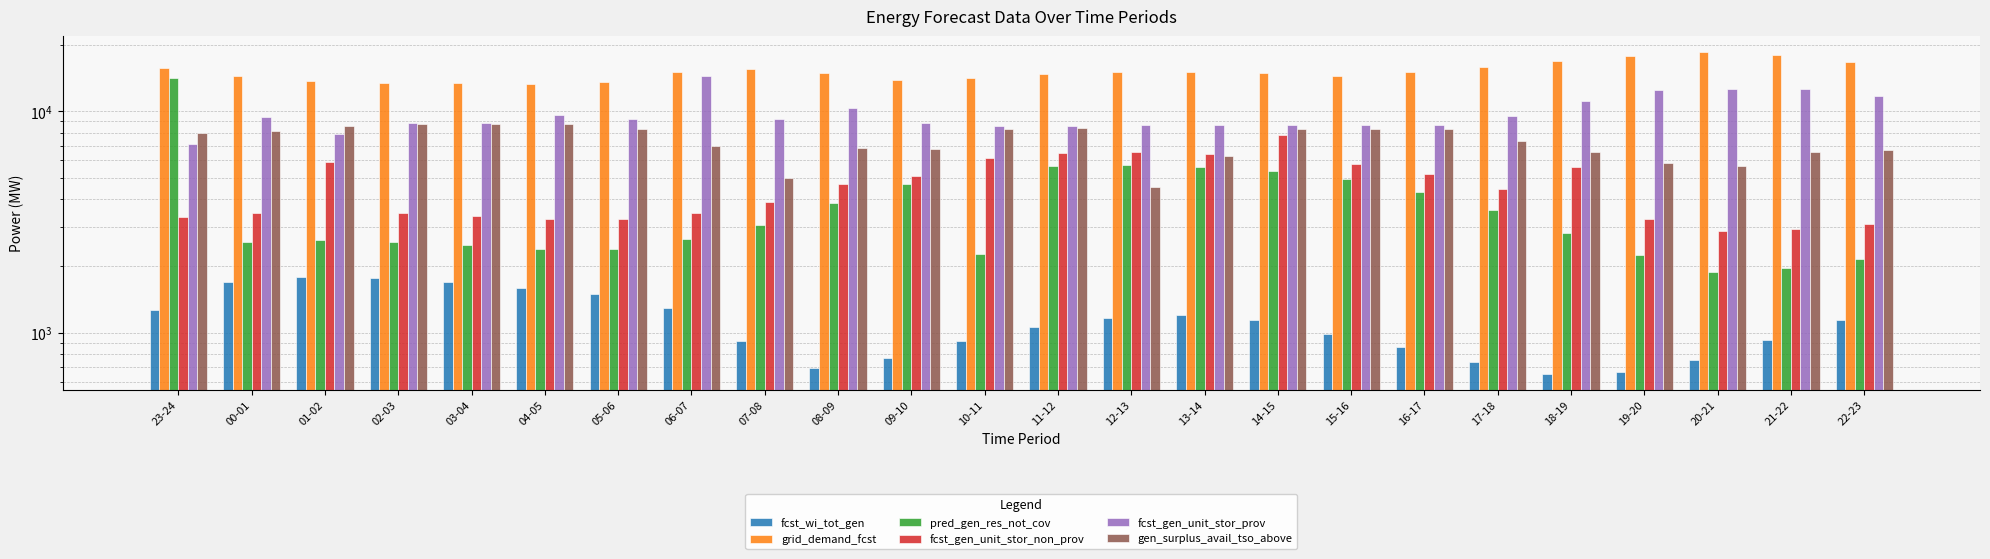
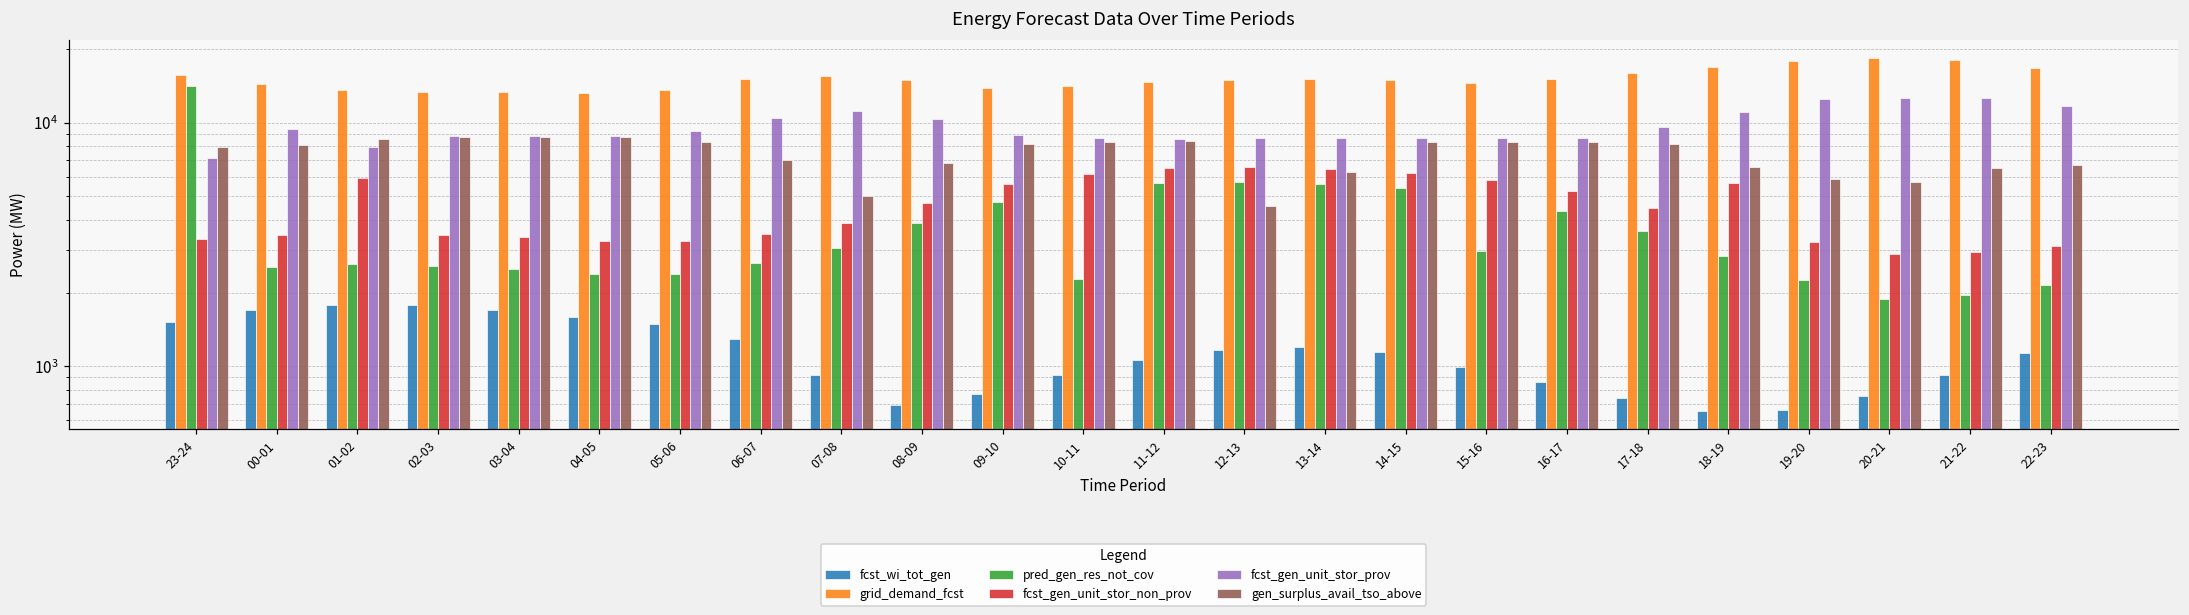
  {
    "fcst_wi_tot_gen": {
-     "23-24": 1300,
+     "23-24": 1500,
      "00-01": 1700,
      "01-02": 1800,
      "02-03": 1800,
      "03-04": 1700,
      "04-05": 1600,
      "05-06": 1500,
      "06-07": 1300,
      "07-08": 920,
      "08-09": 690,
      "09-10": 770,
      "10-11": 920,
      "11-12": 1100,
      "12-13": 1200,
      "13-14": 1200,
      "14-15": 1100,
      "15-16": 1000,
      "16-17": 860,
      "17-18": 740,
      "18-19": 660,
      "19-20": 660,
      "20-21": 760,
      "21-22": 930,
      "22-23": 1100
    },
    "grid_demand_fcst": {
      "23-24": 16000,
      "00-01": 14000,
      "01-02": 14000,
      "02-03": 13000,
      "03-04": 13000,
      "04-05": 13000,
      "05-06": 14000,
      "06-07": 15000,
      "07-08": 16000,
      "08-09": 15000,
      "09-10": 14000,
      "10-11": 14000,
      "11-12": 15000,
      "12-13": 15000,
      "13-14": 15000,
      "14-15": 15000,
      "15-16": 14000,
      "16-17": 15000,
      "17-18": 16000,
      "18-19": 17000,
      "19-20": 18000,
      "20-21": 18000,
      "21-22": 18000,
      "22-23": 17000
    },
    "pred_gen_res_not_cov": {
      "23-24": 14000,
      "00-01": 2600,
      "01-02": 2600,
      "02-03": 2600,
      "03-04": 2500,
      "04-05": 2400,
      "05-06": 2400,
      "06-07": 2700,
      "07-08": 3100,
      "08-09": 3900,
      "09-10": 4700,
      "10-11": 2300,
      "11-12": 5600,
      "12-13": 5700,
      "13-14": 5600,
      "14-15": 5400,
-     "15-16": 4900,
+     "15-16": 3000,
      "16-17": 4300,
      "17-18": 3600,
      "18-19": 2800,
      "19-20": 2200,
      "20-21": 1900,
      "21-22": 2000,
      "22-23": 2200
    },
    "fcst_gen_unit_stor_non_prov": {
      "23-24": 3300,
      "00-01": 3500,
      "01-02": 5900,
      "02-03": 3500,
      "03-04": 3400,
      "04-05": 3300,
      "05-06": 3300,
      "06-07": 3500,
      "07-08": 3900,
      "08-09": 4700,
-     "09-10": 5100,
+     "09-10": 5600,
      "10-11": 6200,
      "11-12": 6500,
      "12-13": 6600,
      "13-14": 6400,
-     "14-15": 7800,
+     "14-15": 6200,
      "15-16": 5800,
      "16-17": 5200,
      "17-18": 4500,
      "18-19": 5600,
      "19-20": 3300,
      "20-21": 2900,
      "21-22": 3000,
      "22-23": 3100
    },
    "fcst_gen_unit_stor_prov": {
      "23-24": 7100,
      "00-01": 9400,
      "01-02": 7900,
      "02-03": 8800,
      "03-04": 8800,
-     "04-05": 10000,
+     "04-05": 8800,
      "05-06": 9200,
-     "06-07": 14000,
-     "07-08": 9200,
+     "06-07": 10000,
+     "07-08": 11000,
      "08-09": 10000,
      "09-10": 8900,
      "10-11": 8600,
      "11-12": 8500,
      "12-13": 8700,
      "13-14": 8700,
      "14-15": 8700,
      "15-16": 8700,
      "16-17": 8700,
      "17-18": 9600,
      "18-19": 11000,
      "19-20": 12000,
      "20-21": 13000,
      "21-22": 13000,
      "22-23": 12000
    },
    "gen_surplus_avail_tso_above": {
      "23-24": 7900,
      "00-01": 8100,
      "01-02": 8500,
      "02-03": 8700,
      "03-04": 8700,
      "04-05": 8700,
      "05-06": 8300,
      "06-07": 7000,
      "07-08": 5000,
      "08-09": 6800,
-     "09-10": 6700,
+     "09-10": 8200,
      "10-11": 8300,
      "11-12": 8400,
      "12-13": 4500,
      "13-14": 6300,
      "14-15": 8300,
      "15-16": 8300,
      "16-17": 8300,
-     "17-18": 7400,
+     "17-18": 8200,
      "18-19": 6600,
      "19-20": 5900,
      "20-21": 5700,
      "21-22": 6500,
      "22-23": 6700
    }
  }
